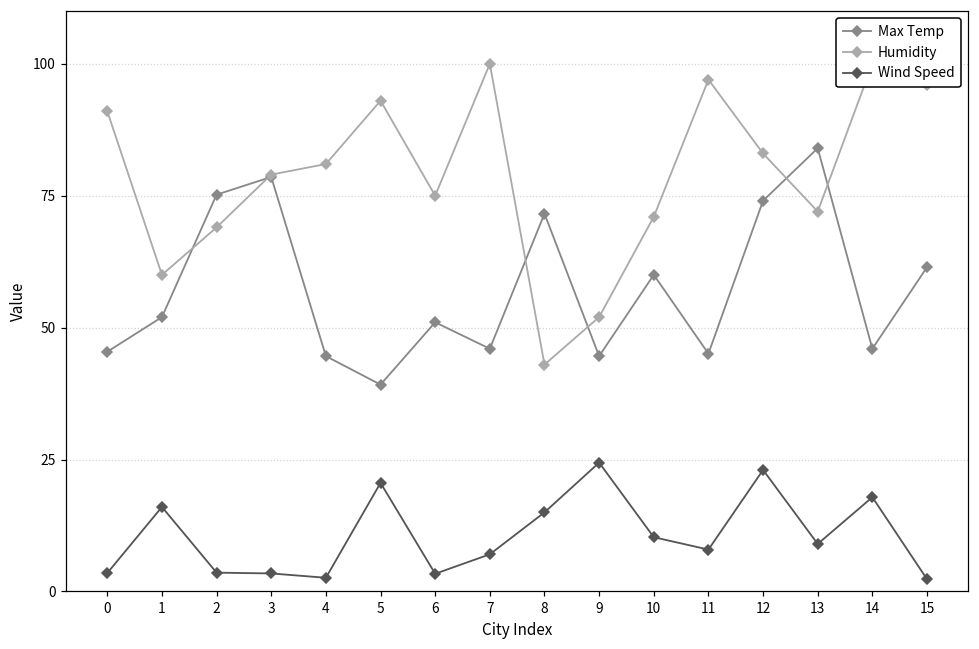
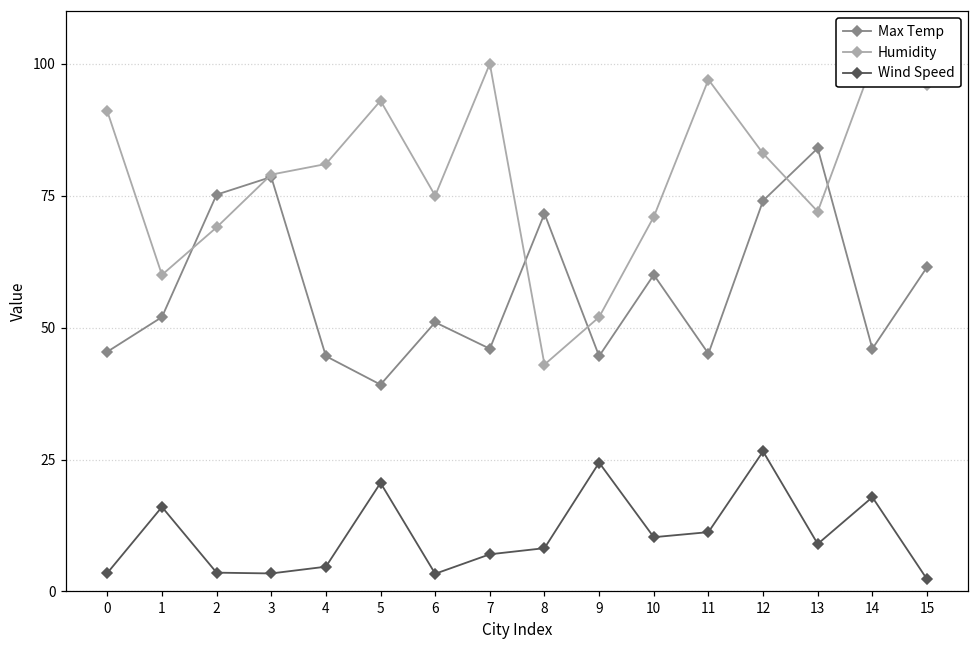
  {
    "Wind Speed": {
      "0": 3,
      "1": 16,
      "2": 4,
      "3": 3,
-     "4": 3,
+     "4": 5,
      "5": 21,
      "6": 3,
      "7": 7,
-     "8": 15,
+     "8": 8,
      "9": 24,
      "10": 10,
-     "11": 8,
-     "12": 23,
+     "11": 11,
+     "12": 27,
      "13": 9,
      "14": 18,
      "15": 2
    }
  }
